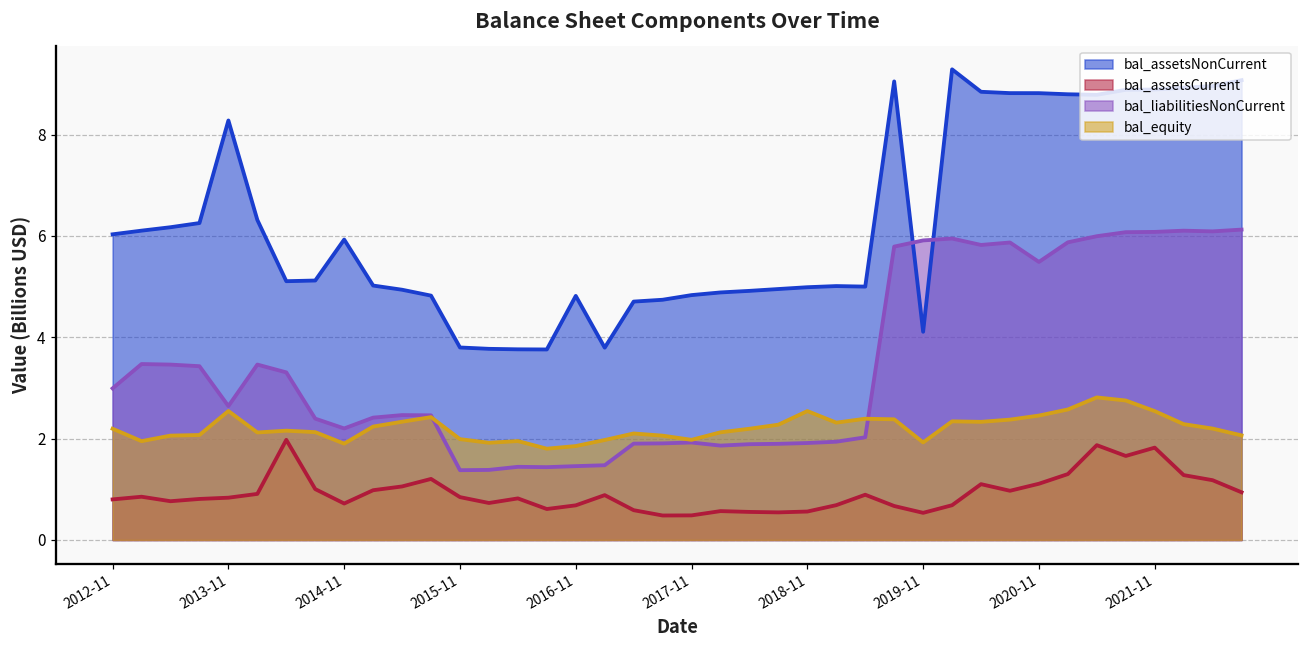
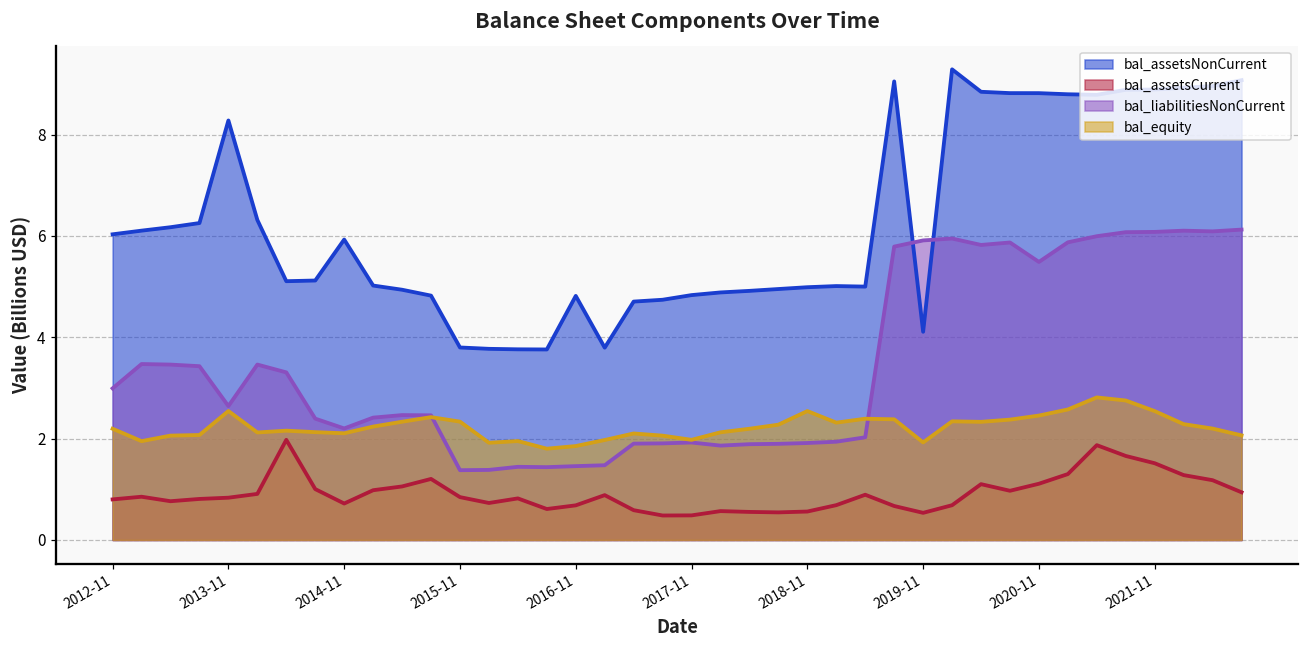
  {
    "bal_assetsNonCurrent": {
      "2012-11": 6.0,
      "2013-11": 8.3,
      "2014-11": 5.9,
      "2015-11": 3.8,
      "2016-11": 4.8,
      "2017-11": 4.8,
      "2018-11": 5.0,
      "2019-11": 4.1,
      "2020-11": 8.8
    },
    "bal_assetsCurrent": {
      "2012-11": 0.8,
      "2013-11": 0.8,
      "2014-11": 0.7,
      "2015-11": 0.8,
      "2016-11": 0.7,
      "2017-11": 0.5,
      "2018-11": 0.6,
      "2019-11": 0.5,
      "2020-11": 1.1,
-     "2021-11": 1.8
+     "2021-11": 1.5
    },
    "bal_liabilitiesNonCurrent": {
      "2012-11": 3.0,
      "2013-11": 2.6,
      "2014-11": 2.2,
      "2015-11": 1.4,
      "2016-11": 1.5,
      "2018-11": 1.9,
      "2019-11": 5.9,
      "2020-11": 5.5,
      "2021-11": 6.1
    },
    "bal_equity": {
      "2012-11": 2.2,
      "2013-11": 2.5,
-     "2014-11": 1.9,
-     "2015-11": 2.0,
+     "2014-11": 2.1,
+     "2015-11": 2.3,
      "2016-11": 1.9,
      "2018-11": 2.5,
      "2019-11": 1.9,
      "2020-11": 2.5,
      "2021-11": 2.5
    }
  }
